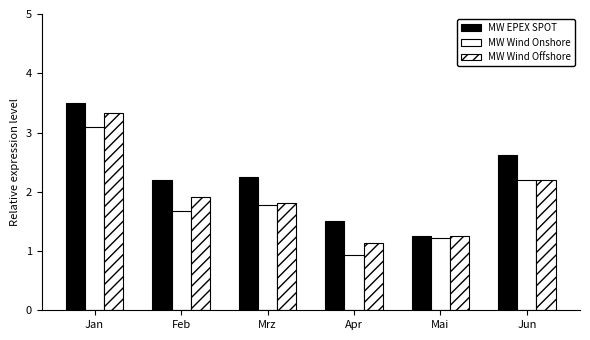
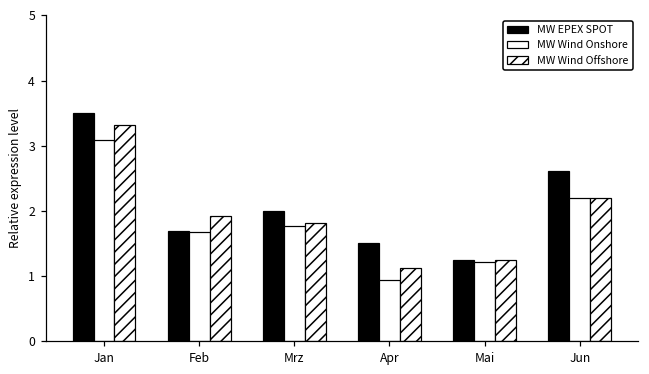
  {
    "MW EPEX SPOT": {
      "Jan": 3.5,
-     "Feb": 2.2,
-     "Mrz": 2.2,
+     "Feb": 1.7,
+     "Mrz": 2.0,
      "Apr": 1.5,
      "Mai": 1.3,
      "Jun": 2.6
    }
  }
